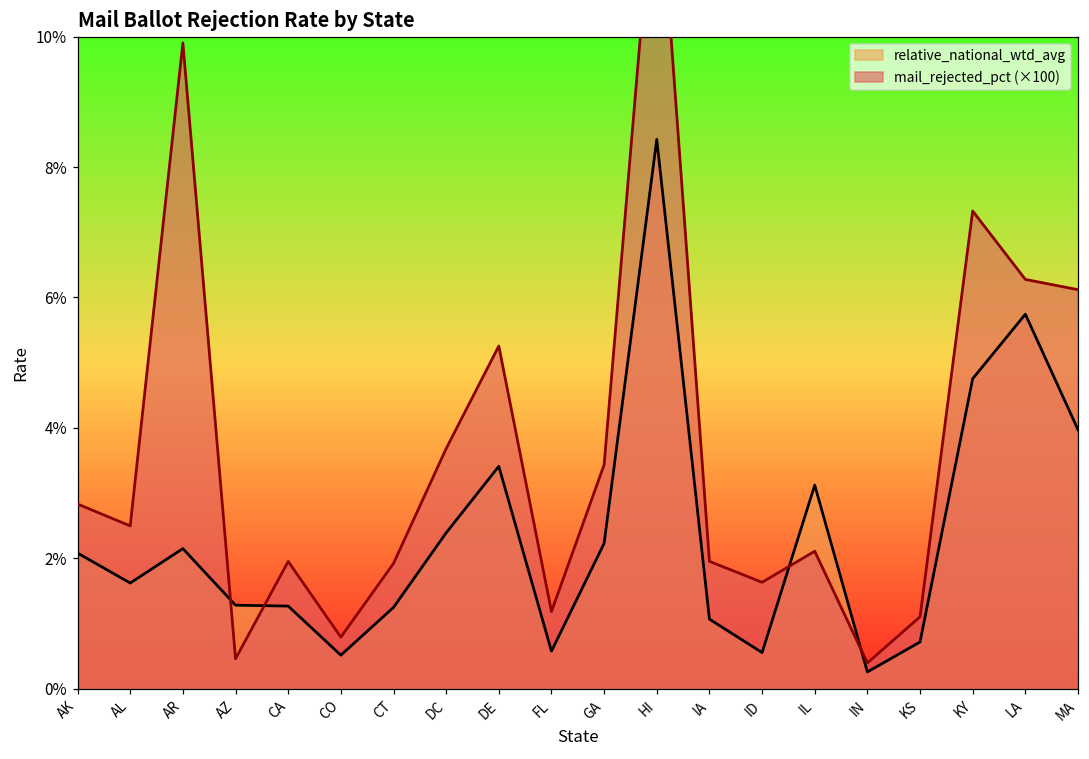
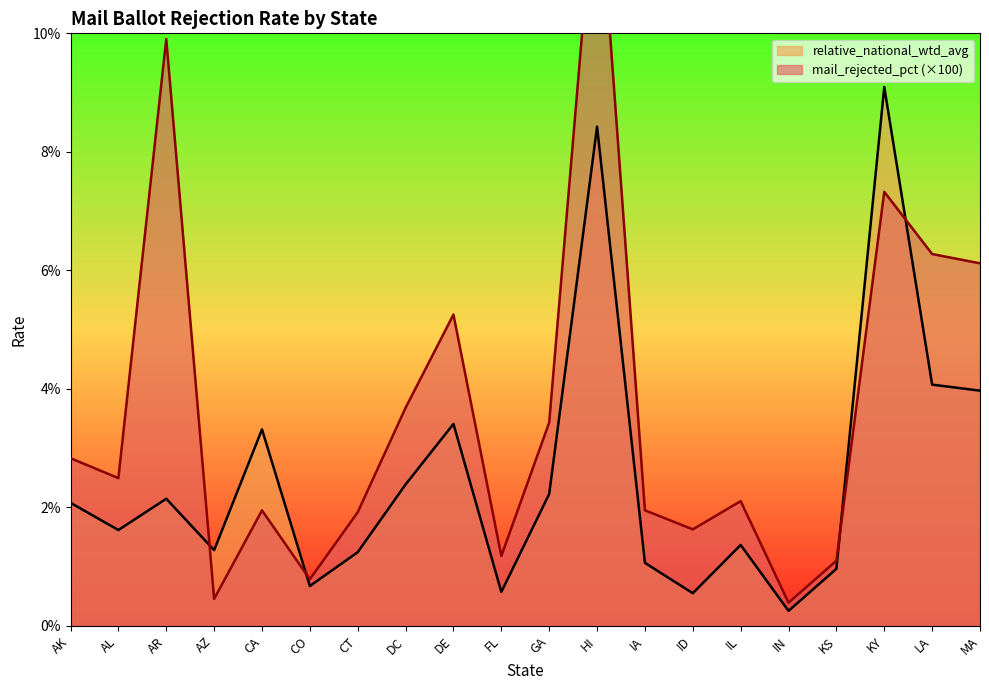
  {
    "relative_national_wtd_avg": {
      "AK": "2.1%",
      "AL": "1.6%",
      "AR": "2.1%",
      "AZ": "1.3%",
-     "CA": "1.3%",
-     "CO": "0.5%",
+     "CA": "3.3%",
+     "CO": "0.7%",
      "CT": "1.2%",
      "DC": "2.4%",
      "DE": "3.4%",
      "FL": "0.6%",
      "GA": "2.2%",
      "HI": "8.4%",
      "IA": "1.1%",
      "ID": "0.6%",
-     "IL": "3.1%",
+     "IL": "1.4%",
      "IN": "0.3%",
-     "KS": "0.7%",
-     "KY": "4.8%",
-     "LA": "5.7%",
+     "KS": "1.0%",
+     "KY": "9.1%",
+     "LA": "4.1%",
      "MA": "4.0%"
    },
    "mail_rejected_pct (×100)": {
      "AK": "2.8%",
      "AL": "2.5%",
      "AR": "9.9%",
      "AZ": "0.5%",
      "CA": "2.0%",
      "CO": "0.8%",
      "CT": "1.9%",
      "DC": "3.7%",
      "DE": "5.3%",
      "FL": "1.2%",
      "GA": "3.4%",
      "IA": "2.0%",
      "ID": "1.6%",
      "IL": "2.1%",
      "IN": "0.4%",
      "KS": "1.1%",
      "KY": "7.3%",
      "LA": "6.3%",
      "MA": "6.1%"
    }
  }
